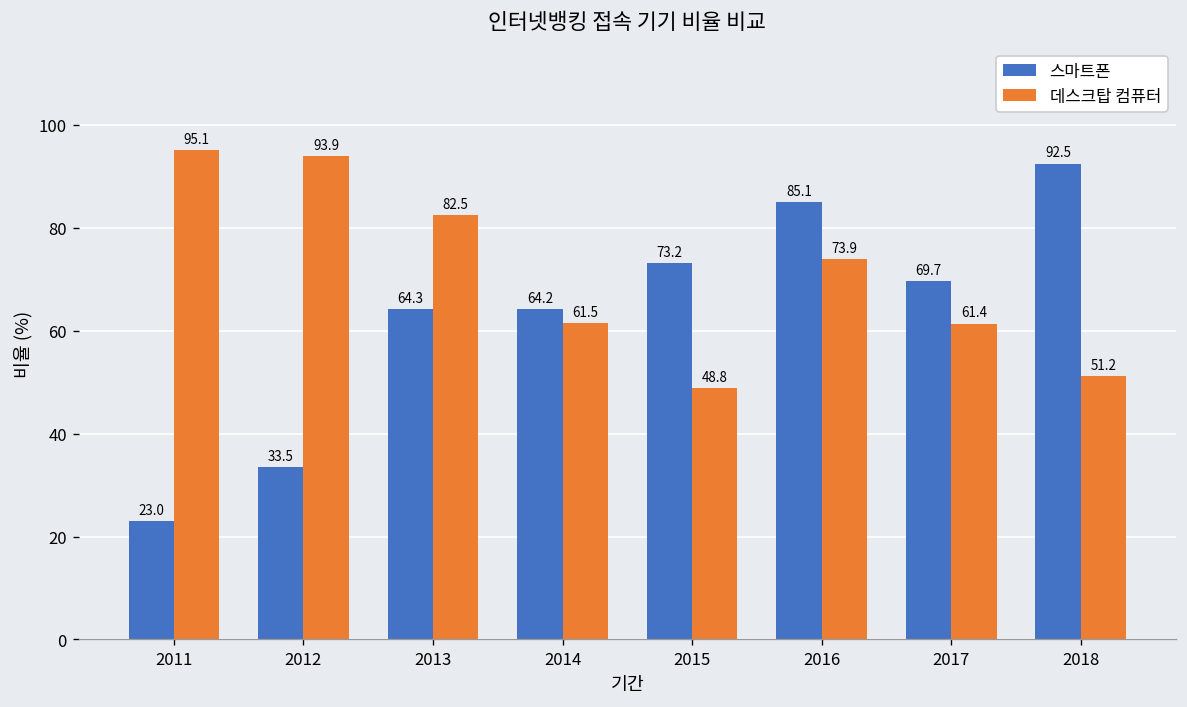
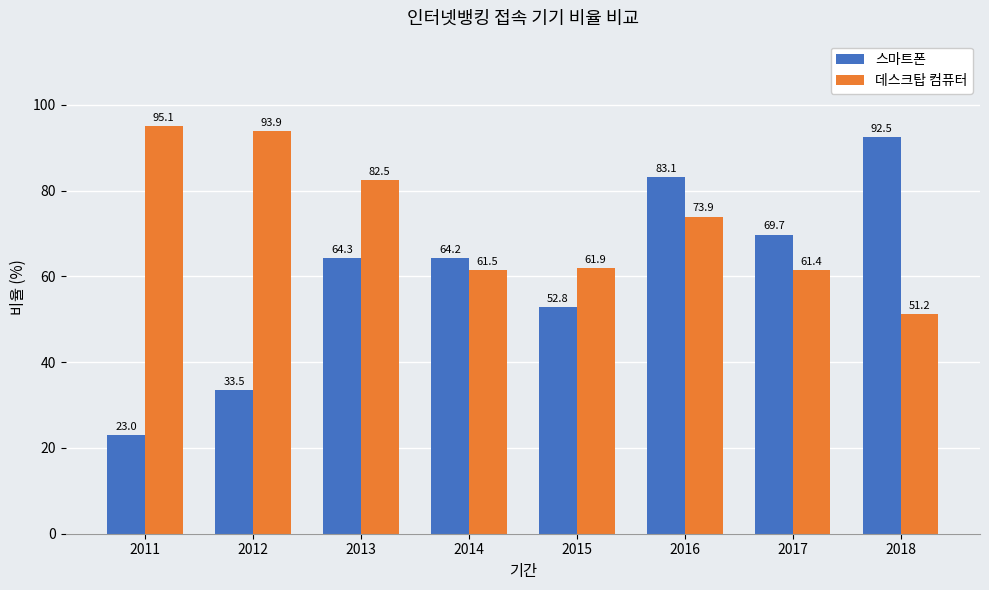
  {
    "스마트폰": {
      "2011": 23.0,
      "2012": 33.5,
      "2013": 64.3,
      "2014": 64.2,
-     "2015": 73.2,
-     "2016": 85.1,
+     "2015": 52.8,
+     "2016": 83.1,
      "2017": 69.7,
      "2018": 92.5
    },
    "데스크탑 컴퓨터": {
      "2011": 95.1,
      "2012": 93.9,
      "2013": 82.5,
      "2014": 61.5,
-     "2015": 48.8,
+     "2015": 61.9,
      "2016": 73.9,
      "2017": 61.4,
      "2018": 51.2
    }
  }
